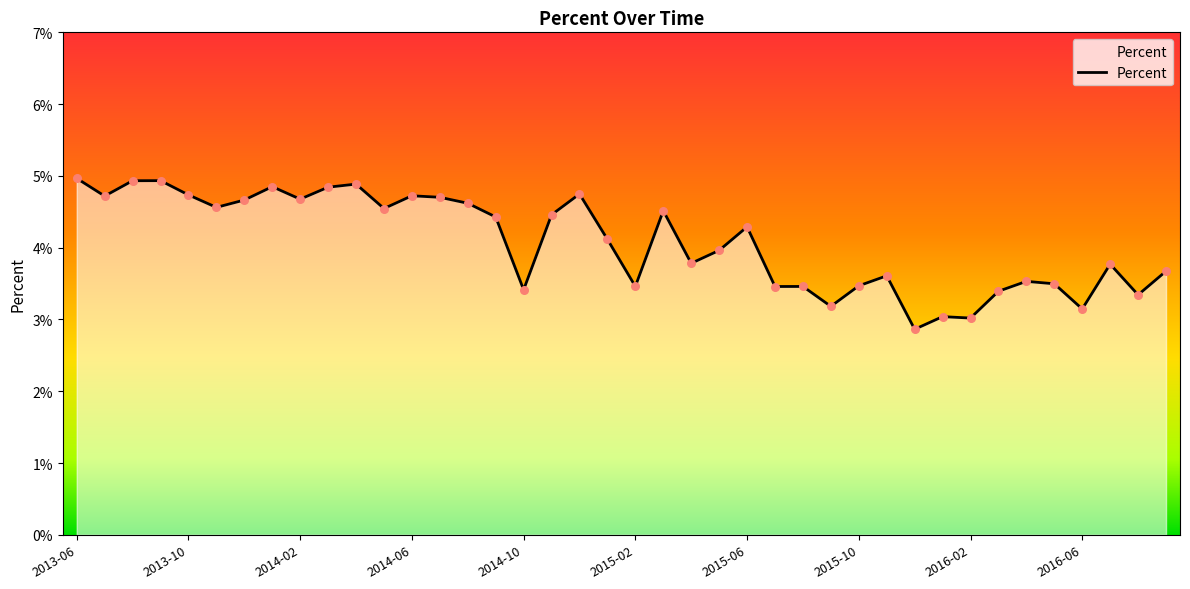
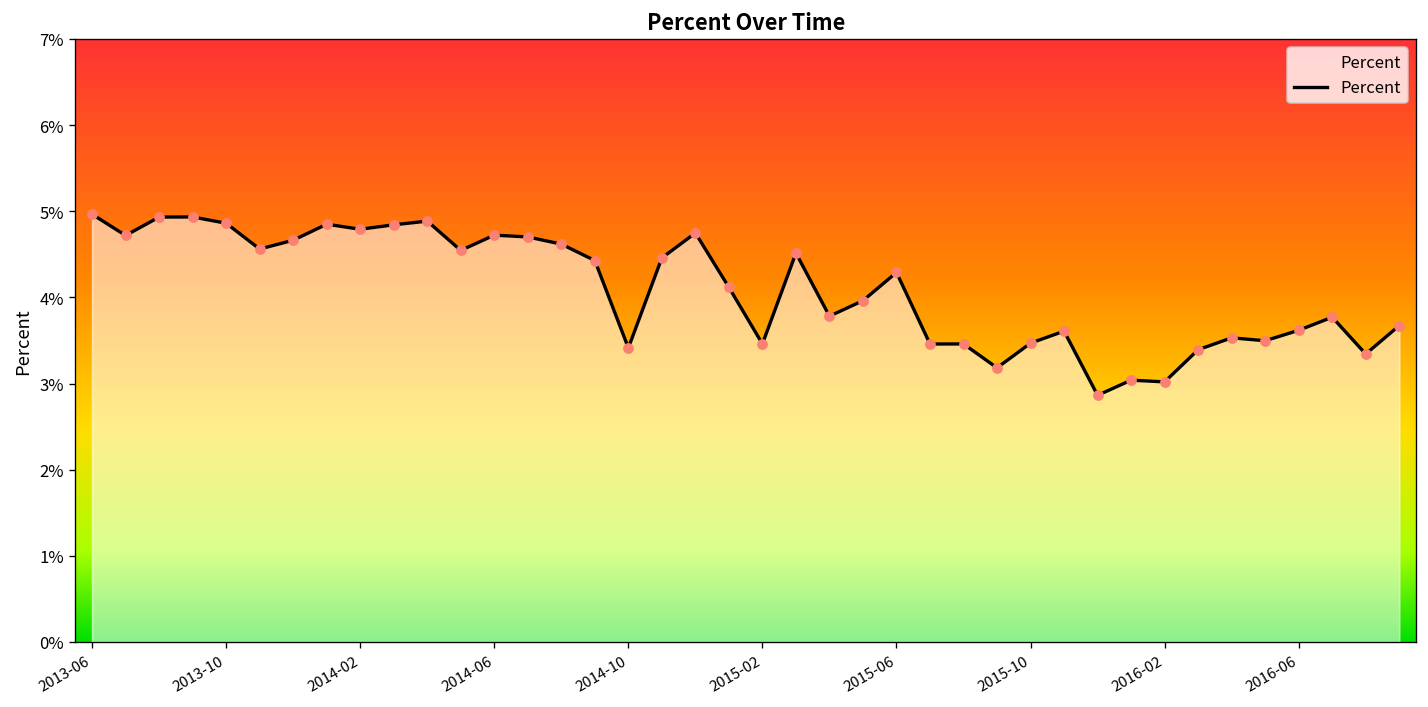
  {
    "2013-06": "5.0%",
-   "2013-10": "4.7%",
-   "2014-02": "4.7%",
+   "2013-10": "4.9%",
+   "2014-02": "4.8%",
    "2014-06": "4.7%",
    "2014-10": "3.4%",
    "2015-02": "3.5%",
    "2015-06": "4.3%",
    "2015-10": "3.5%",
    "2016-02": "3.0%",
-   "2016-06": "3.1%"
+   "2016-06": "3.6%"
  }
